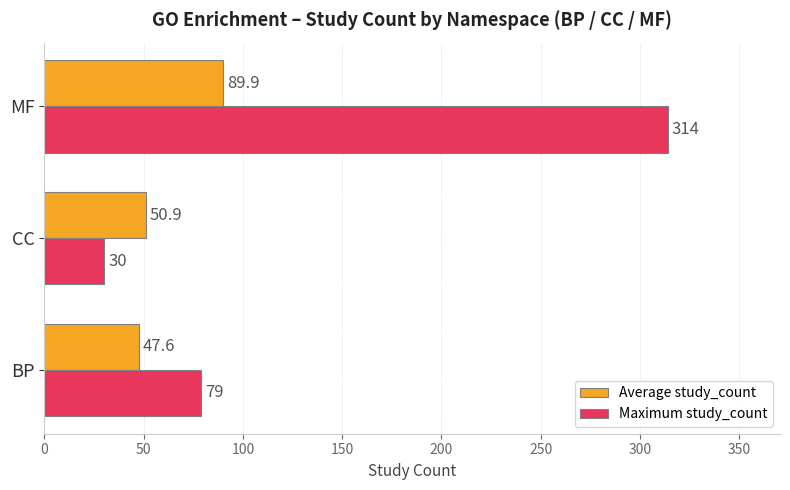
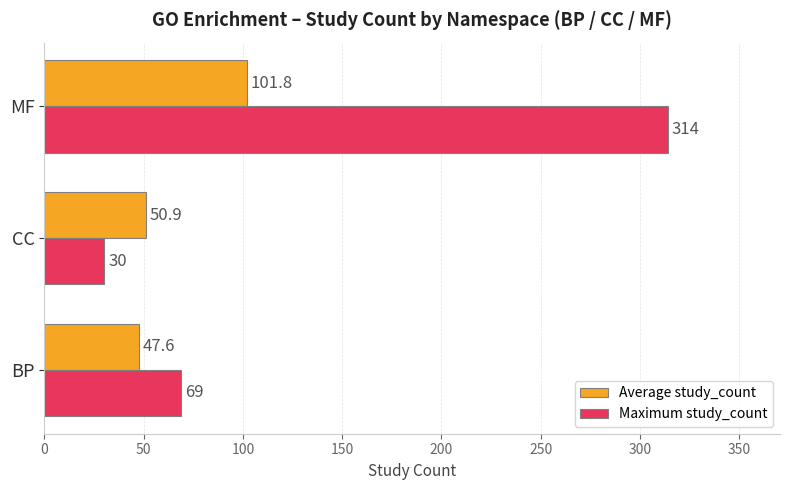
  {
    "Average study_count": {
-     "MF": 89.9,
+     "MF": 101.8,
      "CC": 50.9,
      "BP": 47.6
    },
    "Maximum study_count": {
      "MF": 314,
      "CC": 30,
-     "BP": 79
+     "BP": 69
    }
  }
